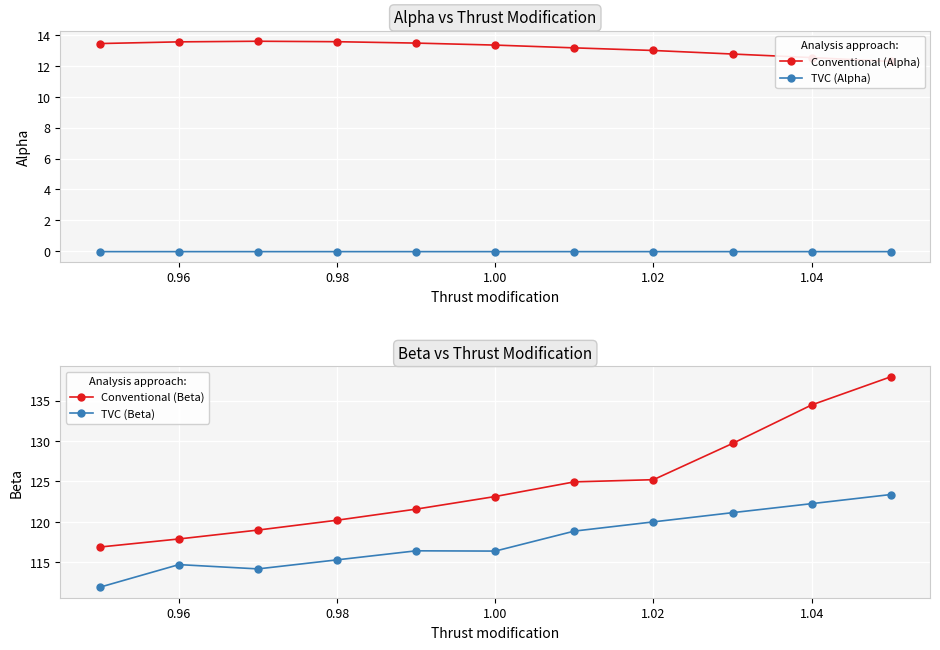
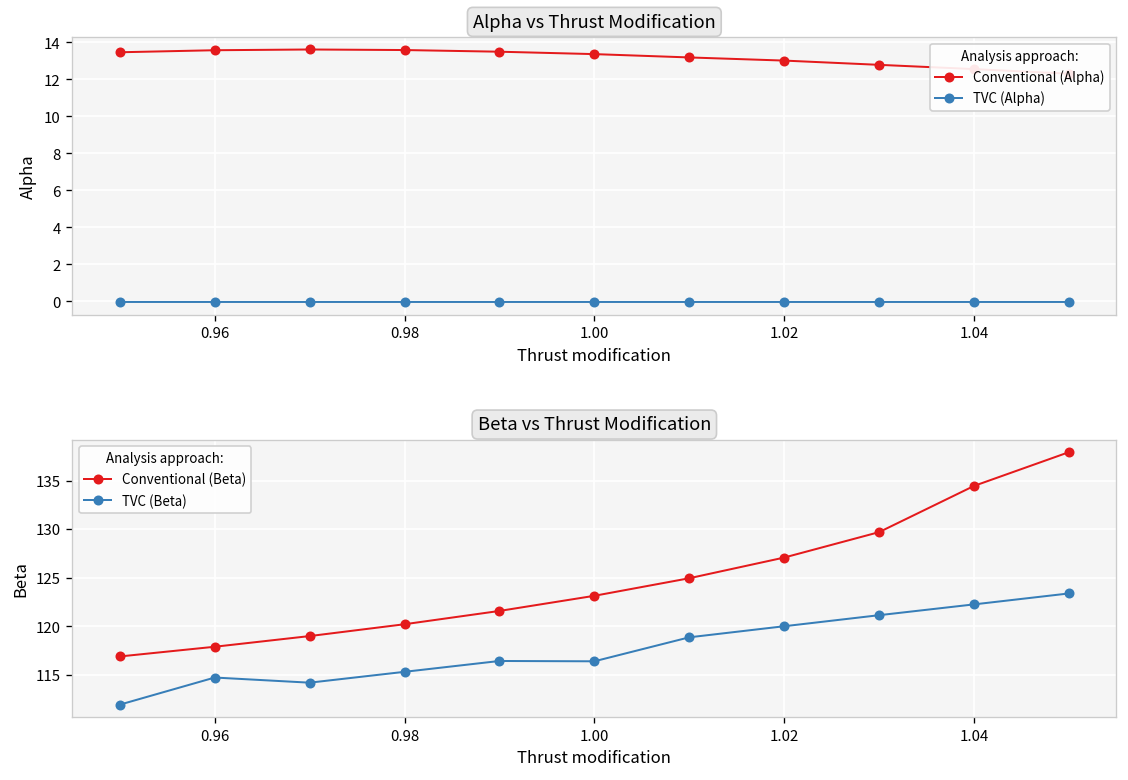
  {
    "Alpha vs Thrust Modification": {
      "Conventional (Alpha)": {
        "0.96": 13.6,
        "0.98": 13.6,
        "1.00": 13.4,
        "1.02": 13.0
      },
      "TVC (Alpha)": {
        "0.96": 0.0,
        "0.98": 0.0,
        "1.00": 0.0,
        "1.02": 0.0,
        "1.04": 0.0
      }
    },
    "Beta vs Thrust Modification": {
      "Conventional (Beta)": {
        "0.96": 118,
        "0.98": 120,
        "1.00": 123,
-       "1.02": 125,
+       "1.02": 127,
        "1.04": 134
      },
      "TVC (Beta)": {
        "0.96": 115,
        "0.98": 115,
        "1.00": 116,
        "1.02": 120,
        "1.04": 122
      }
    }
  }
